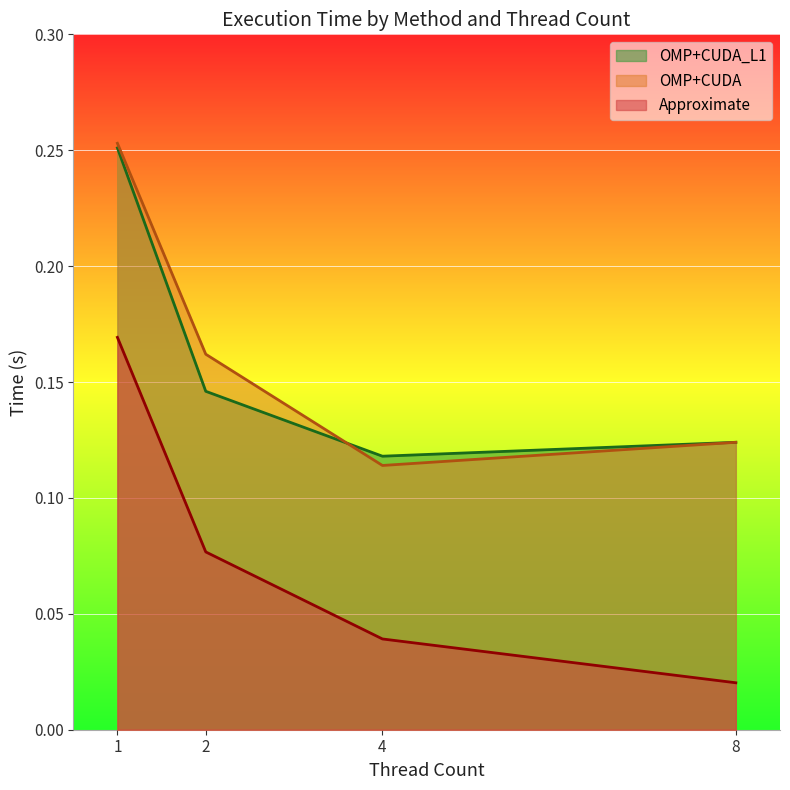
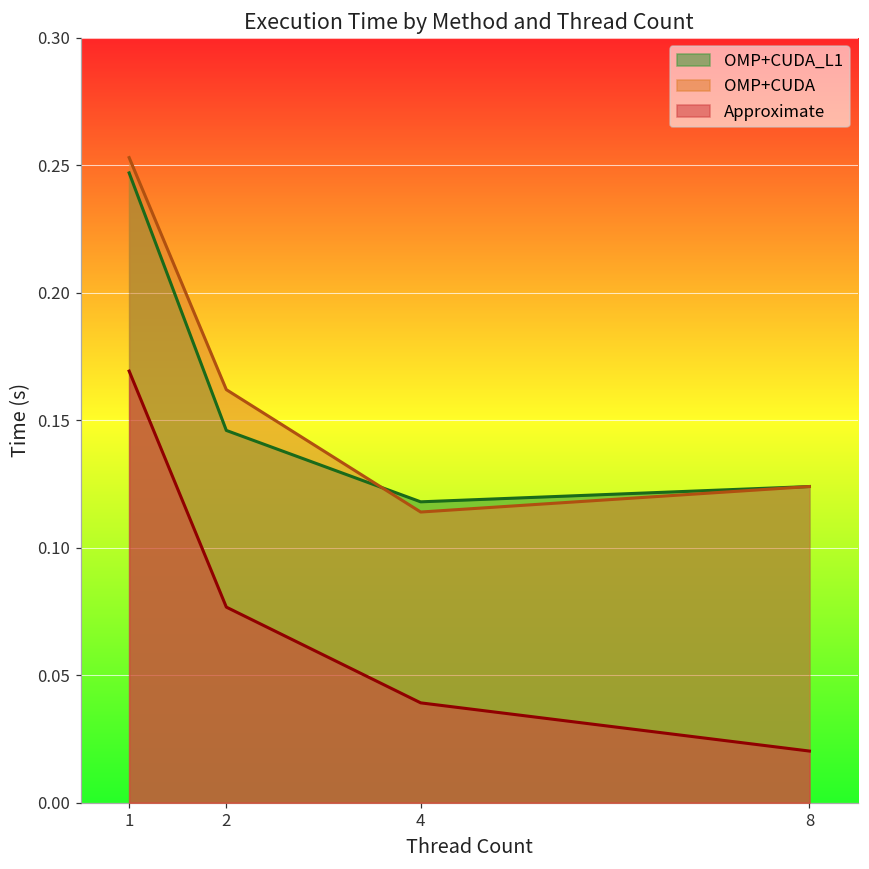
  {
    "OMP+CUDA_L1": {
-     "1": 0.251,
+     "1": 0.247,
      "2": 0.146,
      "4": 0.118
    }
  }
